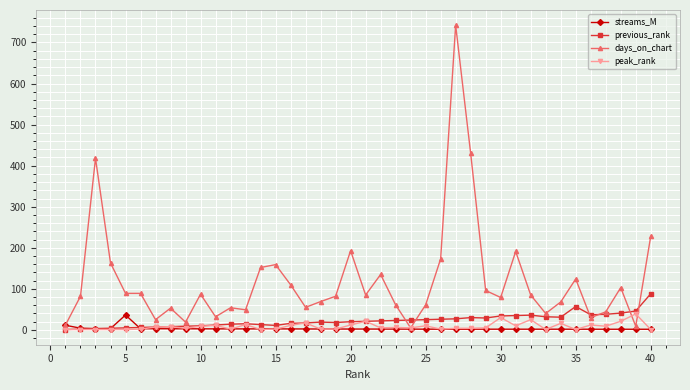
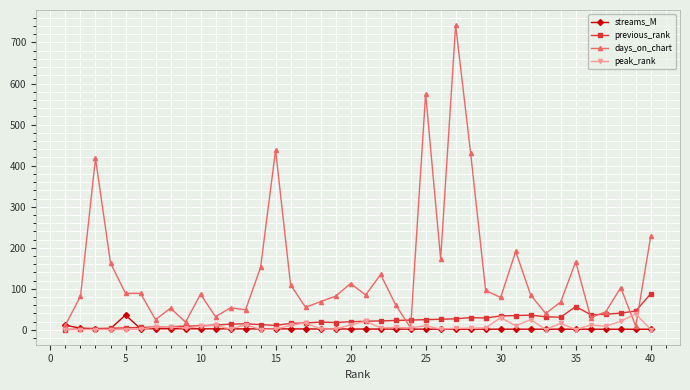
  {
    "streams_M": {
      "5": 40,
      "10": 0,
      "20": 0,
      "25": 0,
      "30": 0
    },
    "previous_rank": {
      "15": 10,
      "20": 20,
      "25": 30,
      "35": 60,
      "40": 90
    },
    "days_on_chart": {
      "5": 90,
      "10": 90,
-     "15": 160,
-     "20": 190,
-     "25": 60,
+     "15": 440,
+     "20": 110,
+     "25": 580,
      "30": 80,
-     "35": 120,
+     "35": 170,
      "40": 230
    },
    "peak_rank": {
      "20": 10,
      "25": 10
    }
  }
